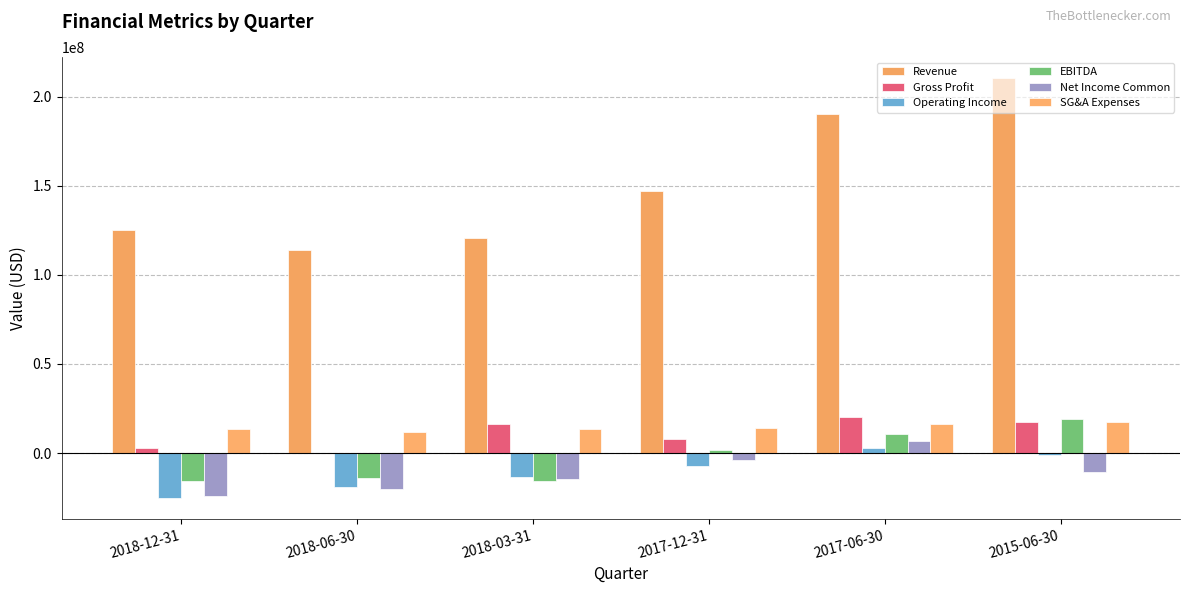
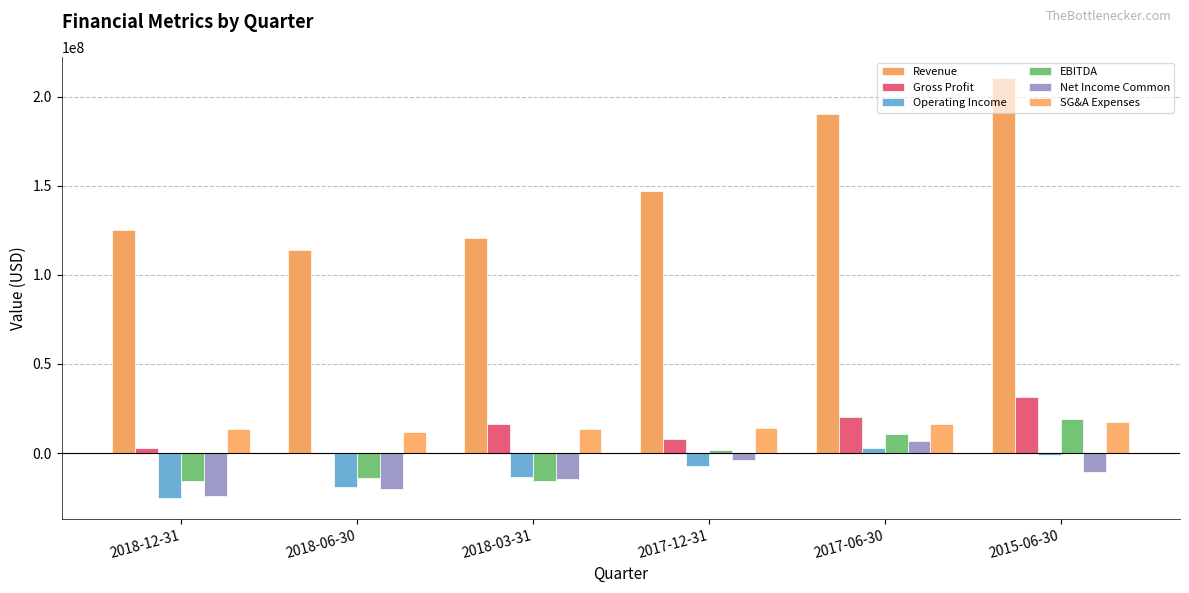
  {
    "Gross Profit": {
      "2018-12-31": 3000000,
      "2018-03-31": 16000000,
      "2017-12-31": 8000000,
      "2017-06-30": 20000000,
-     "2015-06-30": 17000000
+     "2015-06-30": 31000000
    },
    "EBITDA": {
      "2018-12-31": -16000000,
      "2018-06-30": -14000000,
      "2018-03-31": -16000000,
      "2017-12-31": 2000000,
      "2017-06-30": 11000000,
      "2015-06-30": 19000000
    }
  }
